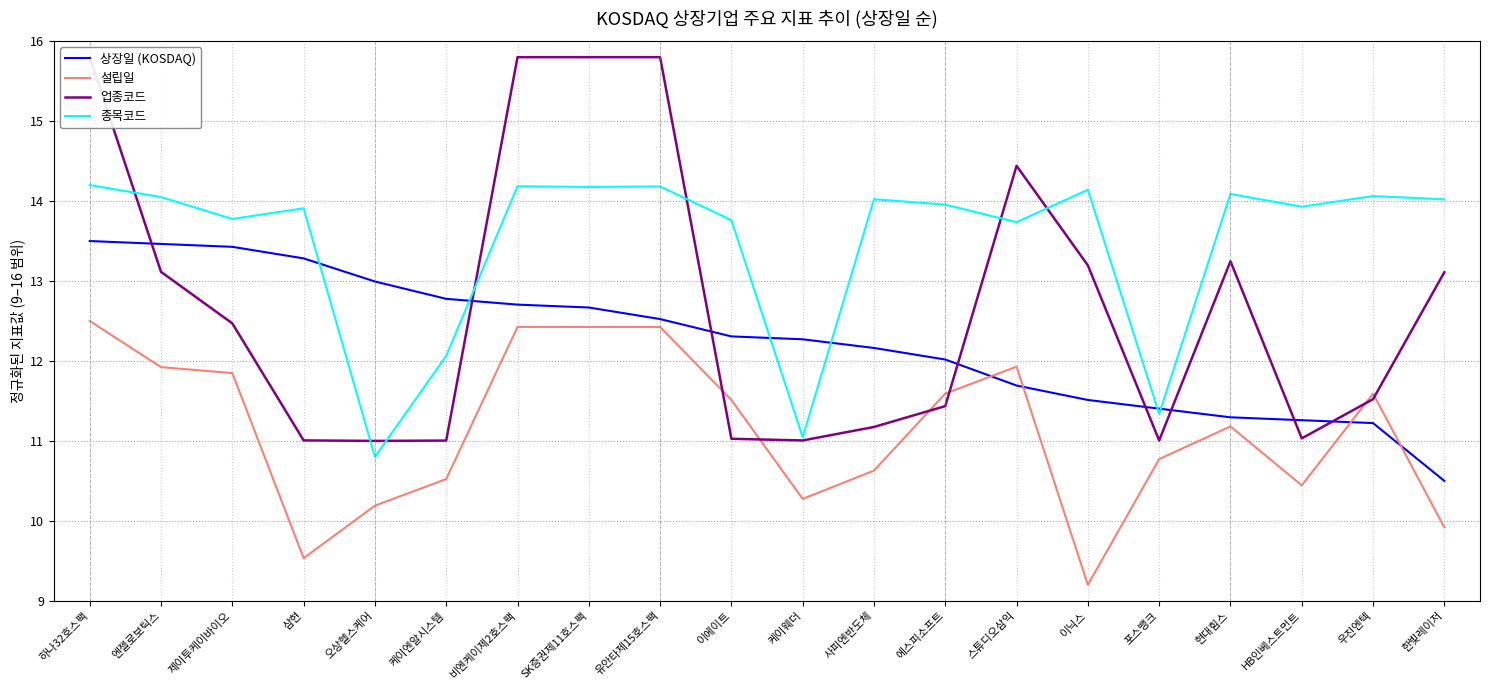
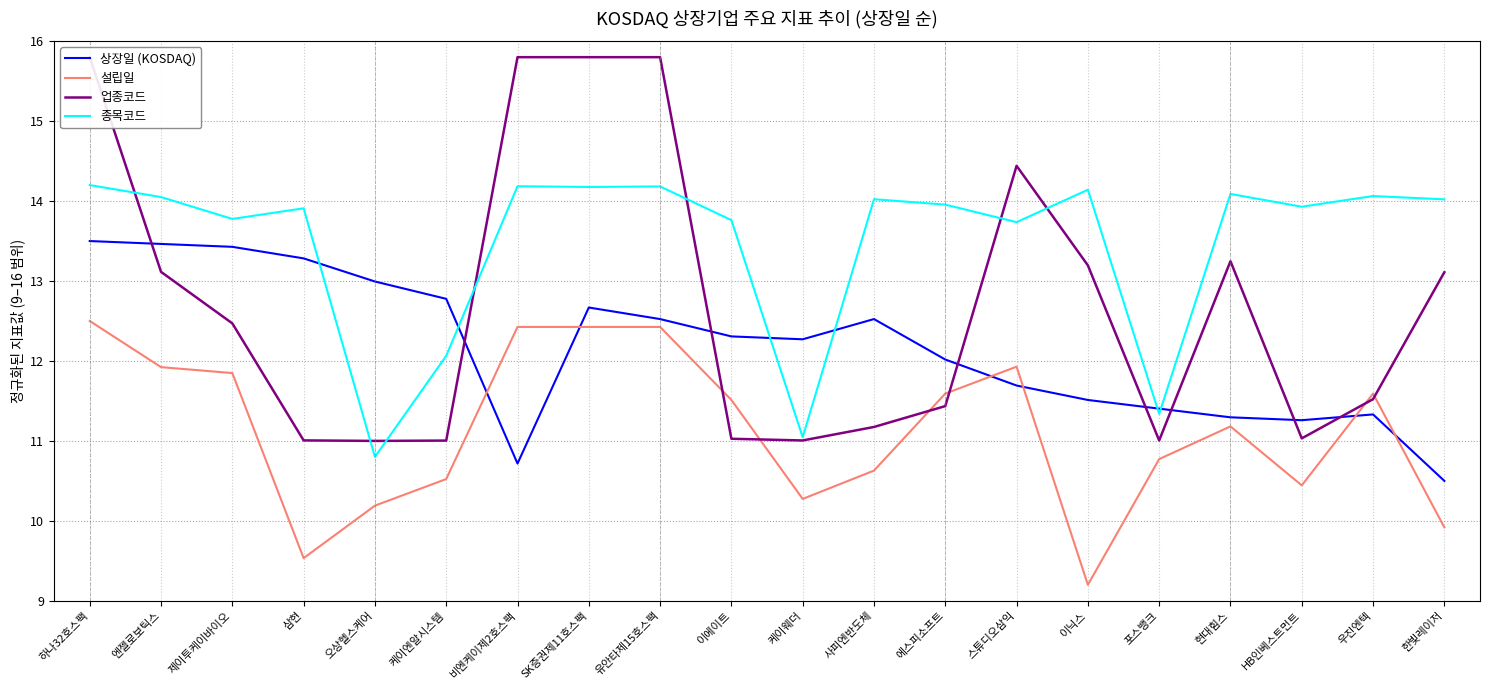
  {
    "상장일 (KOSDAQ)": {
      "하나32호스팩": 13.5,
      "엔젤로보틱스": 13.5,
      "제이투케이바이오": 13.4,
      "삼현": 13.3,
      "오상헬스케어": 13.0,
      "케이엔알시스템": 12.8,
-     "비엔케이제2호스팩": 12.7,
+     "비엔케이제2호스팩": 10.7,
      "SK증권제11호스팩": 12.7,
      "유안타제15호스팩": 12.5,
      "이에이트": 12.3,
      "케이웨더": 12.3,
-     "사피엔반도체": 12.2,
+     "사피엔반도체": 12.5,
      "에스피소프트": 12.0,
      "스튜디오삼익": 11.7,
      "이닉스": 11.5,
      "포스뱅크": 11.4,
      "현대힘스": 11.3,
      "HB인베스트먼트": 11.3,
-     "우진엔텍": 11.2,
+     "우진엔텍": 11.3,
      "한빛레이저": 10.5
    },
    "설립일": {
      "하나32호스팩": 12.5,
      "엔젤로보틱스": 11.9,
      "제이투케이바이오": 11.8,
      "삼현": 9.5,
      "오상헬스케어": 10.2,
      "케이엔알시스템": 10.5,
      "비엔케이제2호스팩": 12.4,
      "SK증권제11호스팩": 12.4,
      "유안타제15호스팩": 12.4,
      "이에이트": 11.5,
      "케이웨더": 10.3,
      "사피엔반도체": 10.6,
      "에스피소프트": 11.6,
      "스튜디오삼익": 11.9,
      "이닉스": 9.2,
      "포스뱅크": 10.8,
      "현대힘스": 11.2,
      "HB인베스트먼트": 10.4,
      "우진엔텍": 11.6,
      "한빛레이저": 9.9
    },
    "업종코드": {
      "엔젤로보틱스": 13.1,
      "제이투케이바이오": 12.5,
      "삼현": 11.0,
      "오상헬스케어": 11.0,
      "케이엔알시스템": 11.0,
      "비엔케이제2호스팩": 15.8,
      "SK증권제11호스팩": 15.8,
      "유안타제15호스팩": 15.8,
      "이에이트": 11.0,
      "케이웨더": 11.0,
      "사피엔반도체": 11.2,
      "에스피소프트": 11.4,
      "스튜디오삼익": 14.4,
      "이닉스": 13.2,
      "포스뱅크": 11.0,
      "현대힘스": 13.2,
      "HB인베스트먼트": 11.0,
      "우진엔텍": 11.5,
      "한빛레이저": 13.1
    },
    "종목코드": {
      "하나32호스팩": 14.2,
      "엔젤로보틱스": 14.1,
      "제이투케이바이오": 13.8,
      "삼현": 13.9,
      "오상헬스케어": 10.8,
      "케이엔알시스템": 12.1,
      "비엔케이제2호스팩": 14.2,
      "SK증권제11호스팩": 14.2,
      "유안타제15호스팩": 14.2,
      "이에이트": 13.8,
      "케이웨더": 11.0,
      "사피엔반도체": 14.0,
      "에스피소프트": 14.0,
      "스튜디오삼익": 13.7,
      "이닉스": 14.1,
      "포스뱅크": 11.3,
      "현대힘스": 14.1,
      "HB인베스트먼트": 13.9,
      "우진엔텍": 14.1,
      "한빛레이저": 14.0
    }
  }
